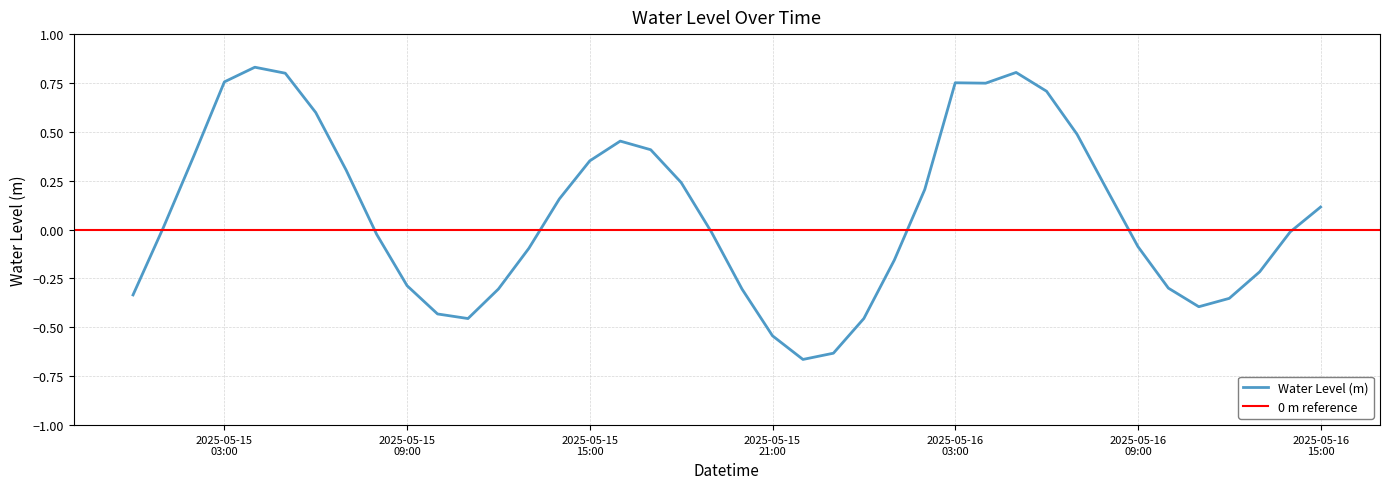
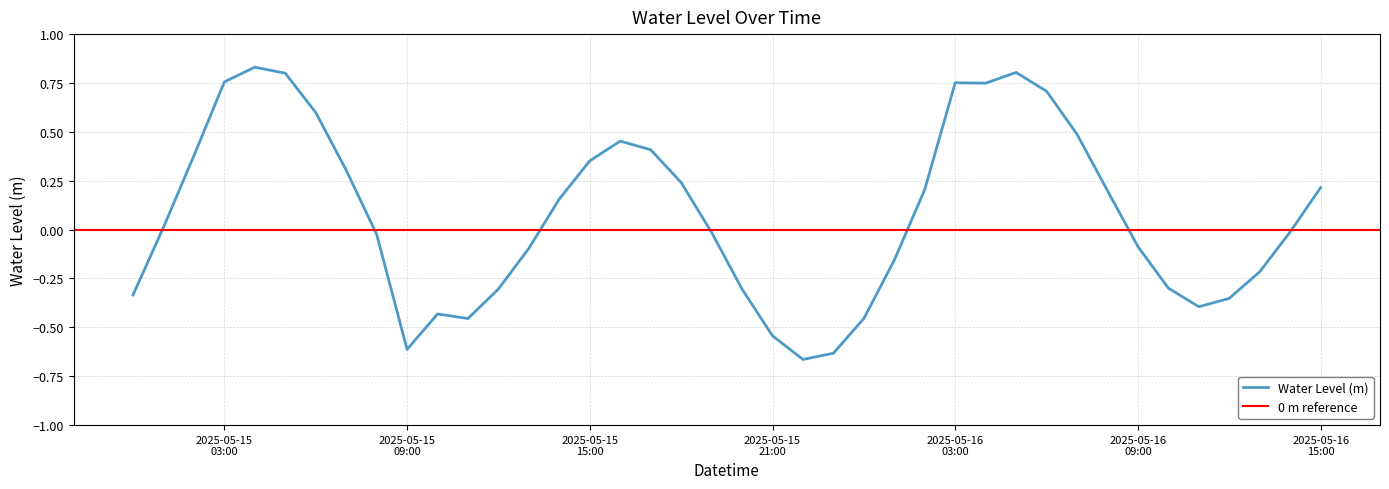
  {
    "2025-05-15 03:00": 0.76,
-   "2025-05-15 09:00": -0.29,
+   "2025-05-15 09:00": -0.61,
    "2025-05-15 15:00": 0.35,
    "2025-05-15 21:00": -0.54,
    "2025-05-16 03:00": 0.75,
    "2025-05-16 09:00": -0.09,
-   "2025-05-16 15:00": 0.12
+   "2025-05-16 15:00": 0.21
  }
